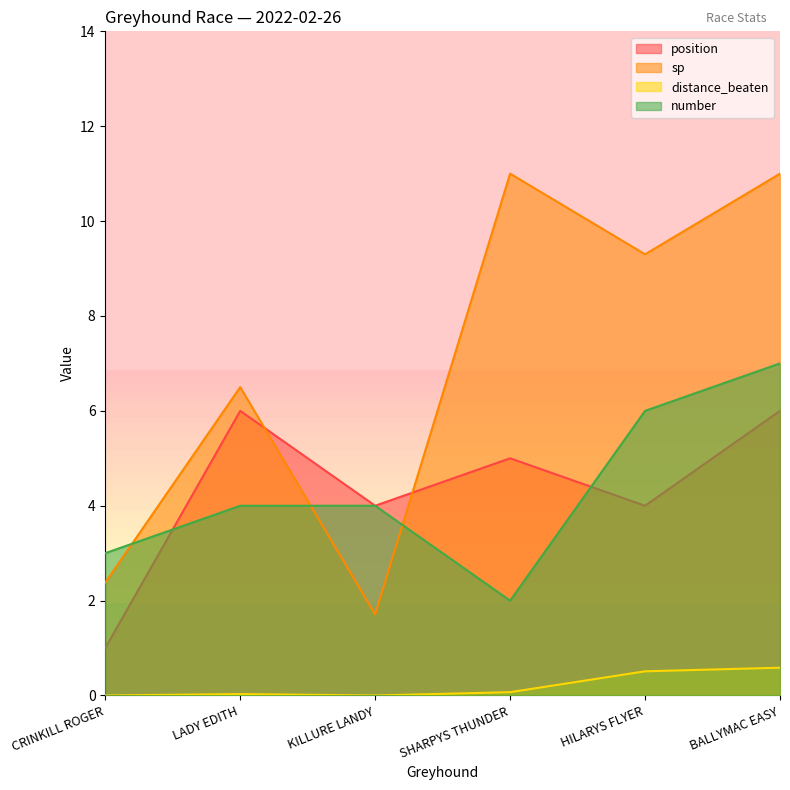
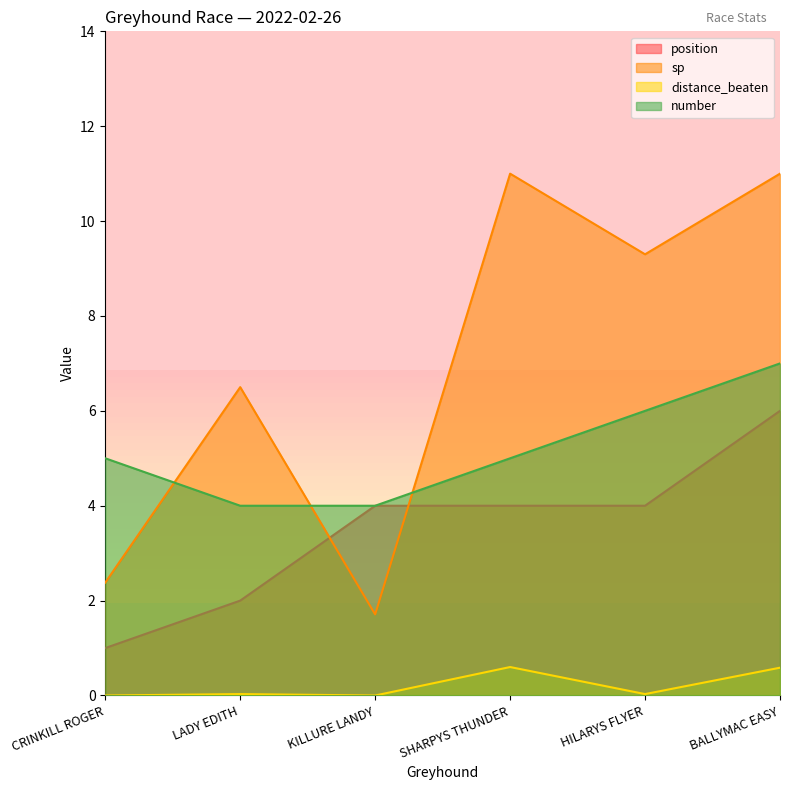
  {
    "position": {
      "CRINKILL ROGER": 1,
-     "LADY EDITH": 6,
-     "SHARPYS THUNDER": 5,
+     "LADY EDITH": 2,
+     "SHARPYS THUNDER": 4,
      "HILARYS FLYER": 4,
      "BALLYMAC EASY": 6
    },
    "sp": {
      "CRINKILL ROGER": 2.4,
      "LADY EDITH": 6.5,
      "KILLURE LANDY": 1.7,
      "SHARPYS THUNDER": 11.0,
      "HILARYS FLYER": 9.3,
      "BALLYMAC EASY": 11.0
    },
    "distance_beaten": {
      "CRINKILL ROGER": 0.0,
      "LADY EDITH": 0.0,
      "KILLURE LANDY": 0.0,
-     "SHARPYS THUNDER": 0.1,
-     "HILARYS FLYER": 0.5,
+     "SHARPYS THUNDER": 0.6,
+     "HILARYS FLYER": 0.0,
      "BALLYMAC EASY": 0.6
    },
    "number": {
-     "CRINKILL ROGER": 3,
+     "CRINKILL ROGER": 5,
      "LADY EDITH": 4,
-     "SHARPYS THUNDER": 2,
+     "SHARPYS THUNDER": 5,
      "HILARYS FLYER": 6,
      "BALLYMAC EASY": 7
    }
  }
